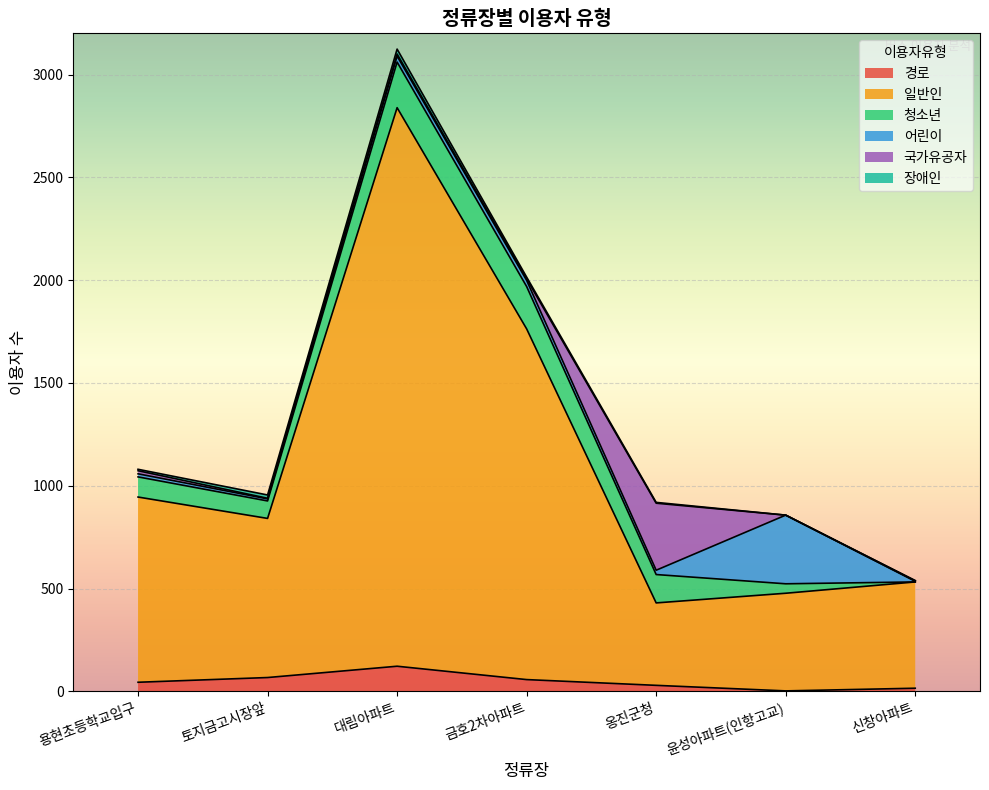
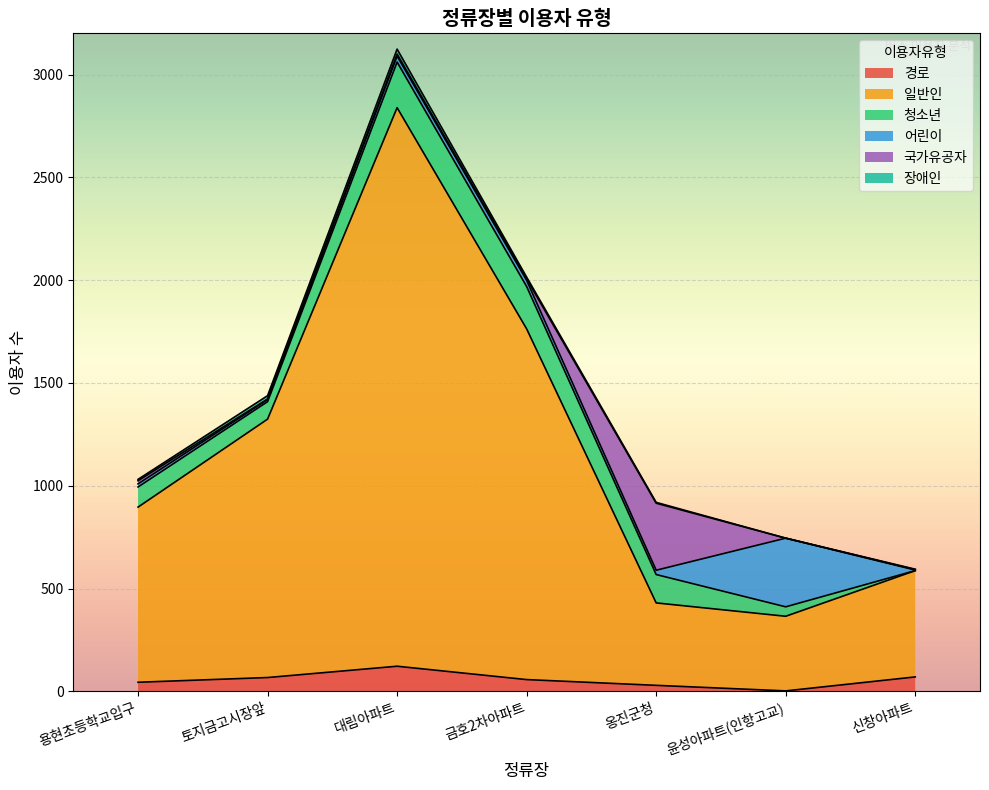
  {
    "경로": {
      "용현초등학교입구": 40,
      "토지금고시장앞": 70,
      "대림아파트": 120,
      "금호2차아파트": 60,
      "옹진군청": 30,
      "윤성아파트(인항고교)": 0,
-     "신창아파트": 20
+     "신창아파트": 70
    },
    "일반인": {
-     "용현초등학교입구": 900,
-     "토지금고시장앞": 770,
+     "용현초등학교입구": 850,
+     "토지금고시장앞": 1260,
      "대림아파트": 2720,
      "금호2차아파트": 1710,
      "옹진군청": 400,
-     "윤성아파트(인항고교)": 480
+     "윤성아파트(인항고교)": 360
    },
    "어린이": {
      "용현초등학교입구": 20,
      "옹진군청": 20
    }
  }
